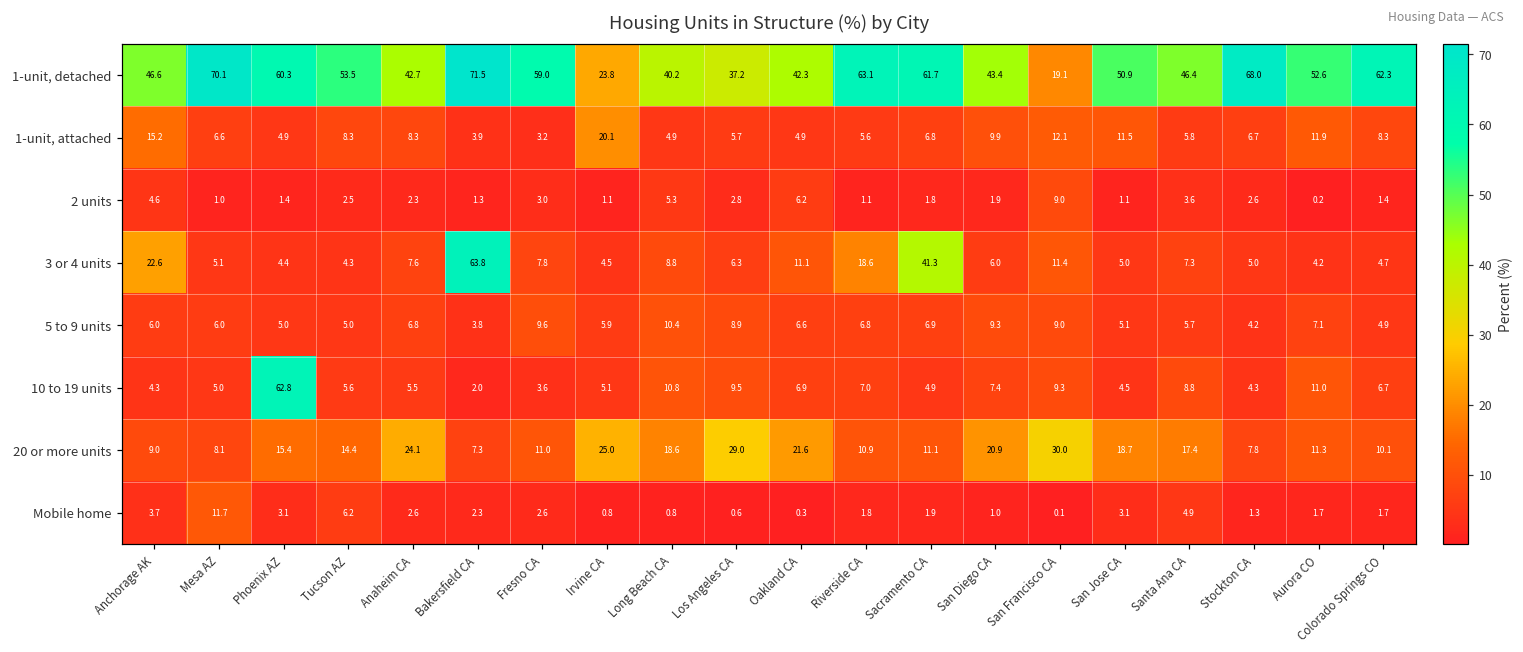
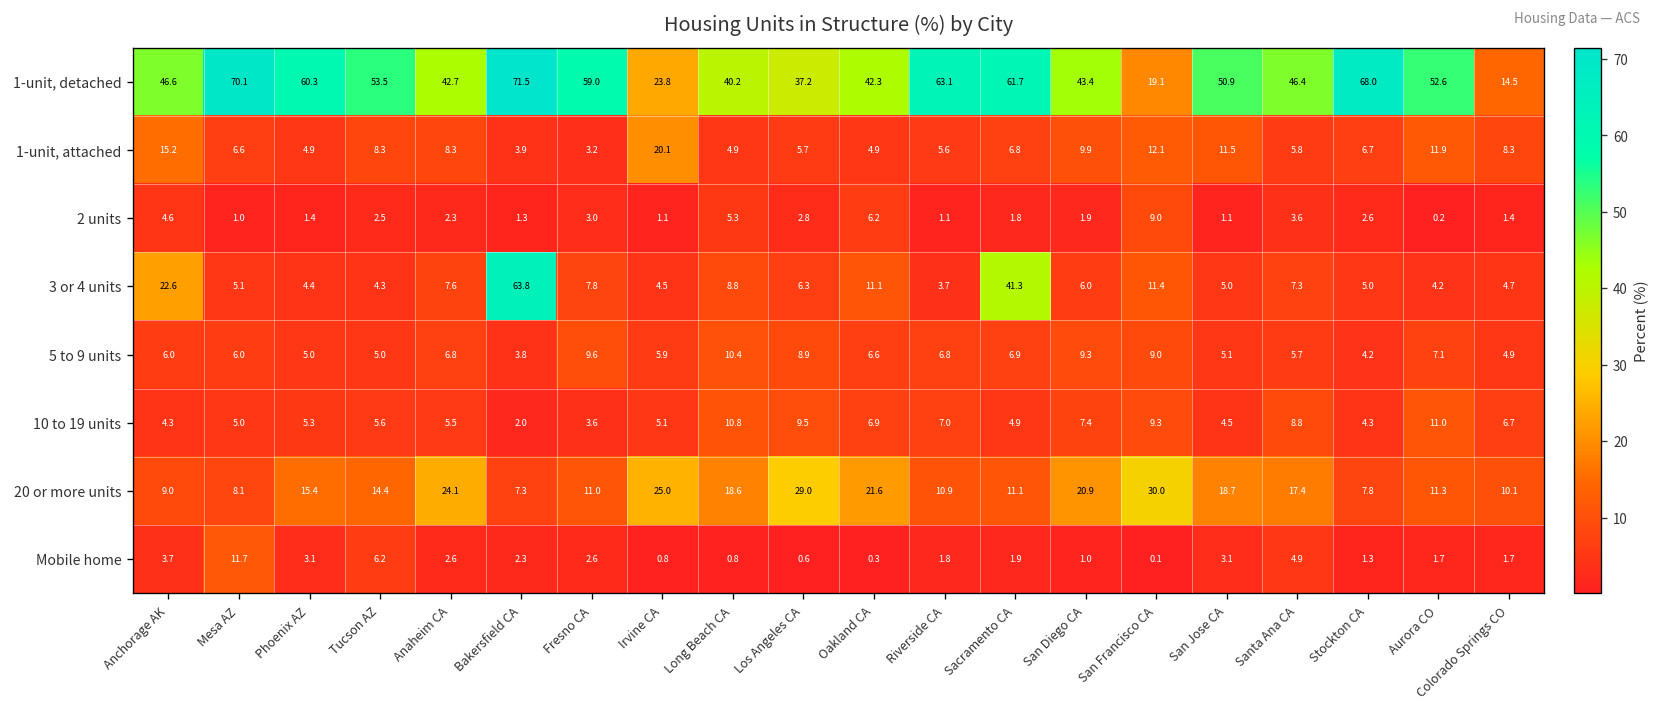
  {
    "1-unit, detached": {
      "Anchorage AK": 46.6,
      "Mesa AZ": 70.1,
      "Phoenix AZ": 60.3,
      "Tucson AZ": 53.5,
      "Anaheim CA": 42.7,
      "Bakersfield CA": 71.5,
      "Fresno CA": 59.0,
      "Irvine CA": 23.8,
      "Long Beach CA": 40.2,
      "Los Angeles CA": 37.2,
      "Oakland CA": 42.3,
      "Riverside CA": 63.1,
      "Sacramento CA": 61.7,
      "San Diego CA": 43.4,
      "San Francisco CA": 19.1,
      "San Jose CA": 50.9,
      "Santa Ana CA": 46.4,
      "Stockton CA": 68.0,
      "Aurora CO": 52.6,
-     "Colorado Springs CO": 62.3
+     "Colorado Springs CO": 14.5
    },
    "1-unit, attached": {
      "Anchorage AK": 15.2,
      "Mesa AZ": 6.6,
      "Phoenix AZ": 4.9,
      "Tucson AZ": 8.3,
      "Anaheim CA": 8.3,
      "Bakersfield CA": 3.9,
      "Fresno CA": 3.2,
      "Irvine CA": 20.1,
      "Long Beach CA": 4.9,
      "Los Angeles CA": 5.7,
      "Oakland CA": 4.9,
      "Riverside CA": 5.6,
      "Sacramento CA": 6.8,
      "San Diego CA": 9.9,
      "San Francisco CA": 12.1,
      "San Jose CA": 11.5,
      "Santa Ana CA": 5.8,
      "Stockton CA": 6.7,
      "Aurora CO": 11.9,
      "Colorado Springs CO": 8.3
    },
    "2 units": {
      "Anchorage AK": 4.6,
      "Mesa AZ": 1.0,
      "Phoenix AZ": 1.4,
      "Tucson AZ": 2.5,
      "Anaheim CA": 2.3,
      "Bakersfield CA": 1.3,
      "Fresno CA": 3.0,
      "Irvine CA": 1.1,
      "Long Beach CA": 5.3,
      "Los Angeles CA": 2.8,
      "Oakland CA": 6.2,
      "Riverside CA": 1.1,
      "Sacramento CA": 1.8,
      "San Diego CA": 1.9,
      "San Francisco CA": 9.0,
      "San Jose CA": 1.1,
      "Santa Ana CA": 3.6,
      "Stockton CA": 2.6,
      "Aurora CO": 0.2,
      "Colorado Springs CO": 1.4
    },
    "3 or 4 units": {
      "Anchorage AK": 22.6,
      "Mesa AZ": 5.1,
      "Phoenix AZ": 4.4,
      "Tucson AZ": 4.3,
      "Anaheim CA": 7.6,
      "Bakersfield CA": 63.8,
      "Fresno CA": 7.8,
      "Irvine CA": 4.5,
      "Long Beach CA": 8.8,
      "Los Angeles CA": 6.3,
      "Oakland CA": 11.1,
-     "Riverside CA": 18.6,
+     "Riverside CA": 3.7,
      "Sacramento CA": 41.3,
      "San Diego CA": 6.0,
      "San Francisco CA": 11.4,
      "San Jose CA": 5.0,
      "Santa Ana CA": 7.3,
      "Stockton CA": 5.0,
      "Aurora CO": 4.2,
      "Colorado Springs CO": 4.7
    },
    "5 to 9 units": {
      "Anchorage AK": 6.0,
      "Mesa AZ": 6.0,
      "Phoenix AZ": 5.0,
      "Tucson AZ": 5.0,
      "Anaheim CA": 6.8,
      "Bakersfield CA": 3.8,
      "Fresno CA": 9.6,
      "Irvine CA": 5.9,
      "Long Beach CA": 10.4,
      "Los Angeles CA": 8.9,
      "Oakland CA": 6.6,
      "Riverside CA": 6.8,
      "Sacramento CA": 6.9,
      "San Diego CA": 9.3,
      "San Francisco CA": 9.0,
      "San Jose CA": 5.1,
      "Santa Ana CA": 5.7,
      "Stockton CA": 4.2,
      "Aurora CO": 7.1,
      "Colorado Springs CO": 4.9
    },
    "10 to 19 units": {
      "Anchorage AK": 4.3,
      "Mesa AZ": 5.0,
-     "Phoenix AZ": 62.8,
+     "Phoenix AZ": 5.3,
      "Tucson AZ": 5.6,
      "Anaheim CA": 5.5,
      "Bakersfield CA": 2.0,
      "Fresno CA": 3.6,
      "Irvine CA": 5.1,
      "Long Beach CA": 10.8,
      "Los Angeles CA": 9.5,
      "Oakland CA": 6.9,
      "Riverside CA": 7.0,
      "Sacramento CA": 4.9,
      "San Diego CA": 7.4,
      "San Francisco CA": 9.3,
      "San Jose CA": 4.5,
      "Santa Ana CA": 8.8,
      "Stockton CA": 4.3,
      "Aurora CO": 11.0,
      "Colorado Springs CO": 6.7
    },
    "20 or more units": {
      "Anchorage AK": 9.0,
      "Mesa AZ": 8.1,
      "Phoenix AZ": 15.4,
      "Tucson AZ": 14.4,
      "Anaheim CA": 24.1,
      "Bakersfield CA": 7.3,
      "Fresno CA": 11.0,
      "Irvine CA": 25.0,
      "Long Beach CA": 18.6,
      "Los Angeles CA": 29.0,
      "Oakland CA": 21.6,
      "Riverside CA": 10.9,
      "Sacramento CA": 11.1,
      "San Diego CA": 20.9,
      "San Francisco CA": 30.0,
      "San Jose CA": 18.7,
      "Santa Ana CA": 17.4,
      "Stockton CA": 7.8,
      "Aurora CO": 11.3,
      "Colorado Springs CO": 10.1
    },
    "Mobile home": {
      "Anchorage AK": 3.7,
      "Mesa AZ": 11.7,
      "Phoenix AZ": 3.1,
      "Tucson AZ": 6.2,
      "Anaheim CA": 2.6,
      "Bakersfield CA": 2.3,
      "Fresno CA": 2.6,
      "Irvine CA": 0.8,
      "Long Beach CA": 0.8,
      "Los Angeles CA": 0.6,
      "Oakland CA": 0.3,
      "Riverside CA": 1.8,
      "Sacramento CA": 1.9,
      "San Diego CA": 1.0,
      "San Francisco CA": 0.1,
      "San Jose CA": 3.1,
      "Santa Ana CA": 4.9,
      "Stockton CA": 1.3,
      "Aurora CO": 1.7,
      "Colorado Springs CO": 1.7
    }
  }
